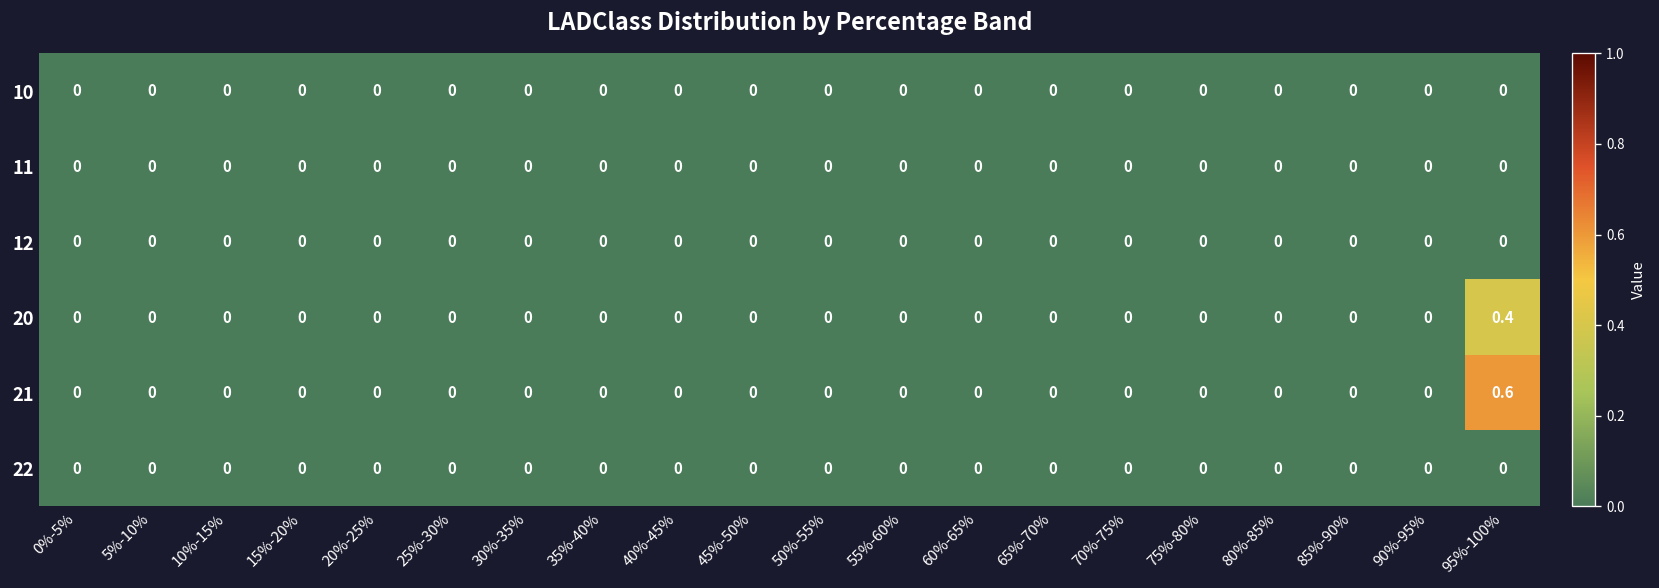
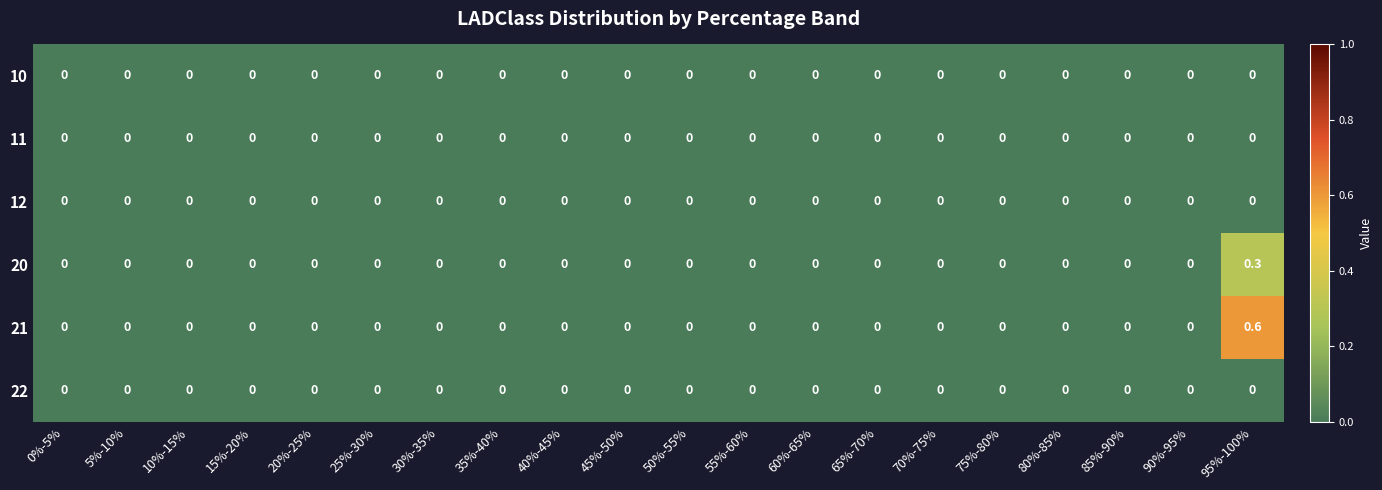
  {
    "10": {
      "0%-5%": 0,
      "5%-10%": 0,
      "10%-15%": 0,
      "15%-20%": 0,
      "20%-25%": 0,
      "25%-30%": 0,
      "30%-35%": 0,
      "35%-40%": 0,
      "40%-45%": 0,
      "45%-50%": 0,
      "50%-55%": 0,
      "55%-60%": 0,
      "60%-65%": 0,
      "65%-70%": 0,
      "70%-75%": 0,
      "75%-80%": 0,
      "80%-85%": 0,
      "85%-90%": 0,
      "90%-95%": 0,
      "95%-100%": 0
    },
    "11": {
      "0%-5%": 0,
      "5%-10%": 0,
      "10%-15%": 0,
      "15%-20%": 0,
      "20%-25%": 0,
      "25%-30%": 0,
      "30%-35%": 0,
      "35%-40%": 0,
      "40%-45%": 0,
      "45%-50%": 0,
      "50%-55%": 0,
      "55%-60%": 0,
      "60%-65%": 0,
      "65%-70%": 0,
      "70%-75%": 0,
      "75%-80%": 0,
      "80%-85%": 0,
      "85%-90%": 0,
      "90%-95%": 0,
      "95%-100%": 0
    },
    "12": {
      "0%-5%": 0,
      "5%-10%": 0,
      "10%-15%": 0,
      "15%-20%": 0,
      "20%-25%": 0,
      "25%-30%": 0,
      "30%-35%": 0,
      "35%-40%": 0,
      "40%-45%": 0,
      "45%-50%": 0,
      "50%-55%": 0,
      "55%-60%": 0,
      "60%-65%": 0,
      "65%-70%": 0,
      "70%-75%": 0,
      "75%-80%": 0,
      "80%-85%": 0,
      "85%-90%": 0,
      "90%-95%": 0,
      "95%-100%": 0
    },
    "20": {
      "0%-5%": 0,
      "5%-10%": 0,
      "10%-15%": 0,
      "15%-20%": 0,
      "20%-25%": 0,
      "25%-30%": 0,
      "30%-35%": 0,
      "35%-40%": 0,
      "40%-45%": 0,
      "45%-50%": 0,
      "50%-55%": 0,
      "55%-60%": 0,
      "60%-65%": 0,
      "65%-70%": 0,
      "70%-75%": 0,
      "75%-80%": 0,
      "80%-85%": 0,
      "85%-90%": 0,
      "90%-95%": 0,
-     "95%-100%": 0.4
+     "95%-100%": 0.3
    },
    "21": {
      "0%-5%": 0,
      "5%-10%": 0,
      "10%-15%": 0,
      "15%-20%": 0,
      "20%-25%": 0,
      "25%-30%": 0,
      "30%-35%": 0,
      "35%-40%": 0,
      "40%-45%": 0,
      "45%-50%": 0,
      "50%-55%": 0,
      "55%-60%": 0,
      "60%-65%": 0,
      "65%-70%": 0,
      "70%-75%": 0,
      "75%-80%": 0,
      "80%-85%": 0,
      "85%-90%": 0,
      "90%-95%": 0,
      "95%-100%": 0.6
    },
    "22": {
      "0%-5%": 0,
      "5%-10%": 0,
      "10%-15%": 0,
      "15%-20%": 0,
      "20%-25%": 0,
      "25%-30%": 0,
      "30%-35%": 0,
      "35%-40%": 0,
      "40%-45%": 0,
      "45%-50%": 0,
      "50%-55%": 0,
      "55%-60%": 0,
      "60%-65%": 0,
      "65%-70%": 0,
      "70%-75%": 0,
      "75%-80%": 0,
      "80%-85%": 0,
      "85%-90%": 0,
      "90%-95%": 0,
      "95%-100%": 0
    }
  }
